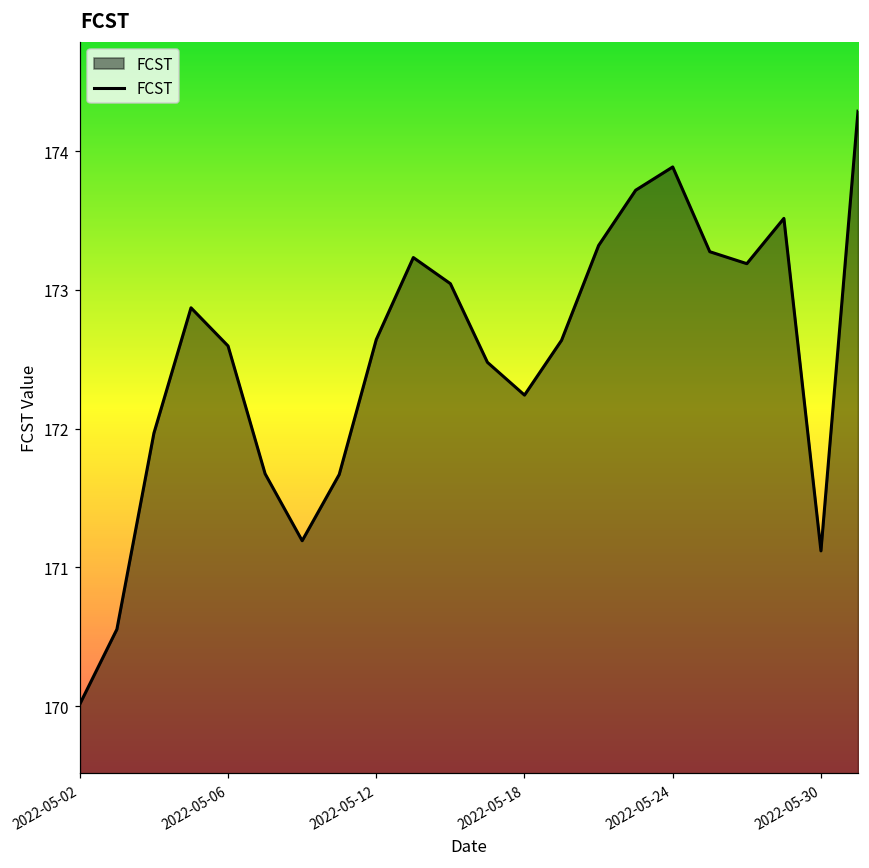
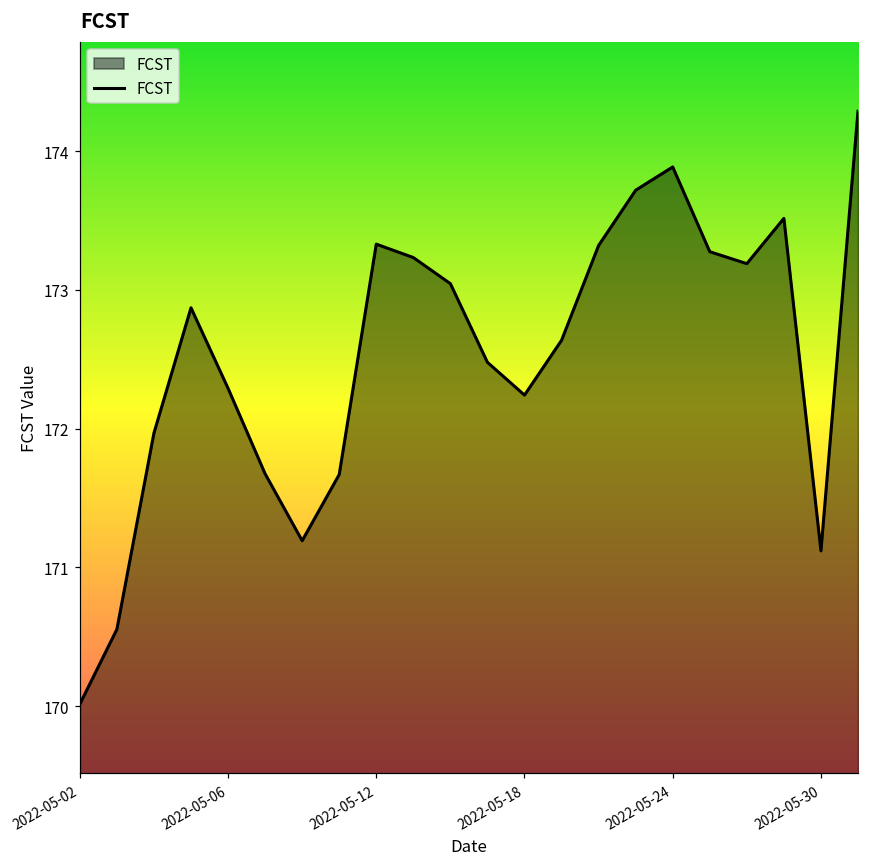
  {
    "2022-05-02": 170.02,
-   "2022-05-06": 172.60,
-   "2022-05-12": 172.64,
+   "2022-05-06": 172.29,
+   "2022-05-12": 173.33,
    "2022-05-18": 172.24,
    "2022-05-24": 173.89,
    "2022-05-30": 171.12
  }
